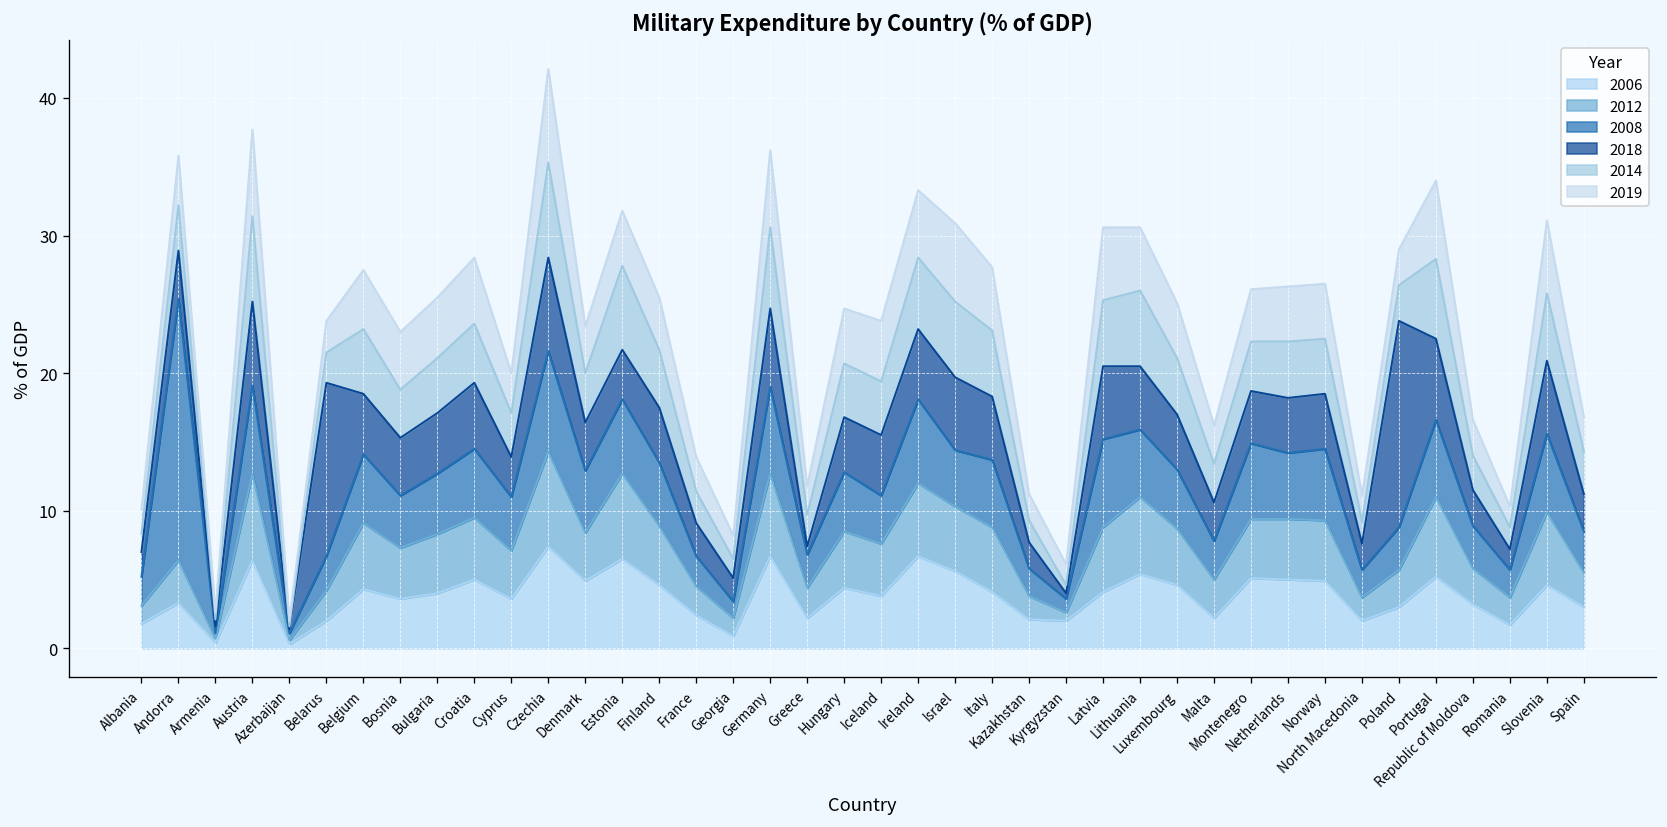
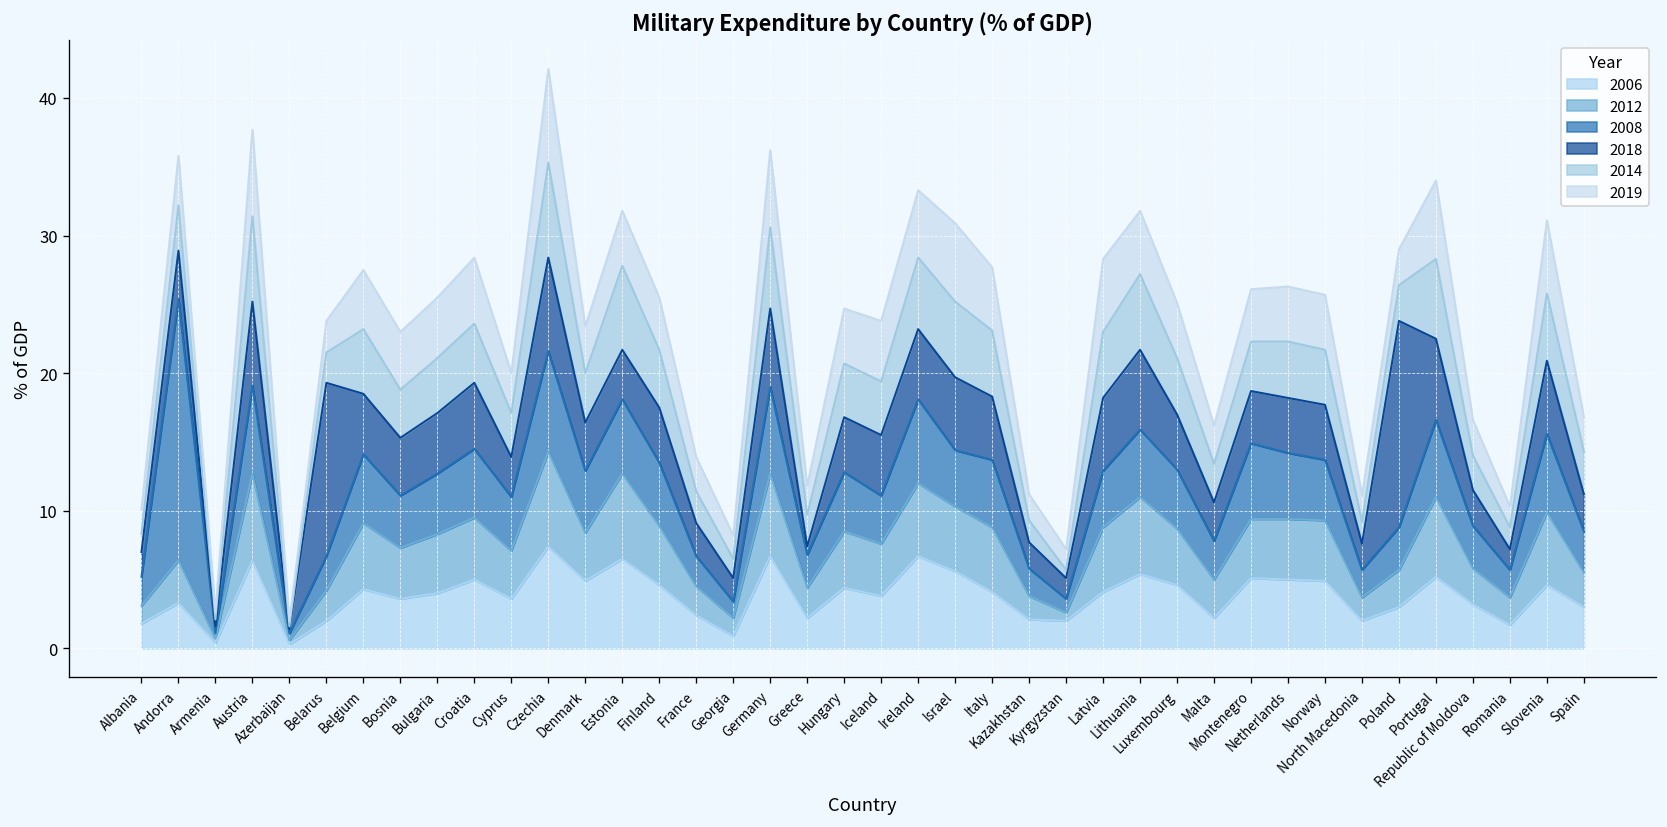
  {
    "2008": {
      "Albania": 2.1,
      "Andorra": 19.0,
      "Armenia": 0.4,
      "Austria": 6.4,
      "Azerbaijan": 0.5,
      "Belarus": 2.5,
      "Belgium": 5.0,
      "Bosnia": 3.8,
      "Bulgaria": 4.4,
      "Croatia": 5.0,
      "Cyprus": 3.9,
      "Czechia": 7.3,
      "Denmark": 4.5,
      "Estonia": 5.4,
      "Finland": 4.6,
      "France": 2.2,
      "Georgia": 1.2,
      "Germany": 6.3,
      "Greece": 2.4,
      "Hungary": 4.3,
      "Iceland": 3.5,
      "Ireland": 6.1,
      "Israel": 4.1,
      "Italy": 4.9,
      "Kazakhstan": 2.0,
      "Kyrgyzstan": 1.0,
-     "Latvia": 6.4,
+     "Latvia": 4.1,
      "Lithuania": 4.9,
      "Luxembourg": 4.3,
      "Malta": 2.8,
      "Montenegro": 5.5,
      "Netherlands": 4.8,
-     "Norway": 5.2,
+     "Norway": 4.4,
      "North Macedonia": 2.0,
      "Poland": 3.1,
      "Portugal": 5.6,
      "Republic of Moldova": 3.1,
      "Romania": 2.0,
      "Slovenia": 5.7,
      "Spain": 3.0
    },
    "2018": {
      "Albania": 1.8,
      "Andorra": 3.5,
      "Armenia": 0.5,
      "Austria": 6.1,
      "Belarus": 12.6,
      "Belgium": 4.4,
      "Bosnia": 4.2,
      "Bulgaria": 4.4,
      "Croatia": 4.8,
      "Cyprus": 2.9,
      "Czechia": 6.8,
      "Denmark": 3.5,
      "Estonia": 3.6,
      "Finland": 4.0,
      "France": 2.4,
      "Georgia": 1.7,
      "Germany": 5.7,
      "Greece": 0.6,
      "Hungary": 4.0,
      "Iceland": 4.4,
      "Ireland": 5.1,
      "Israel": 5.3,
      "Italy": 4.6,
      "Kazakhstan": 1.9,
-     "Kyrgyzstan": 0.4,
+     "Kyrgyzstan": 1.5,
      "Latvia": 5.3,
-     "Lithuania": 4.6,
+     "Lithuania": 5.8,
      "Luxembourg": 4.0,
      "Malta": 2.8,
      "Montenegro": 3.8,
      "Netherlands": 4.0,
      "Norway": 4.0,
      "North Macedonia": 1.9,
      "Poland": 15.0,
      "Portugal": 5.9,
      "Republic of Moldova": 2.6,
      "Romania": 1.5,
      "Slovenia": 5.3,
      "Spain": 2.7
    }
  }
